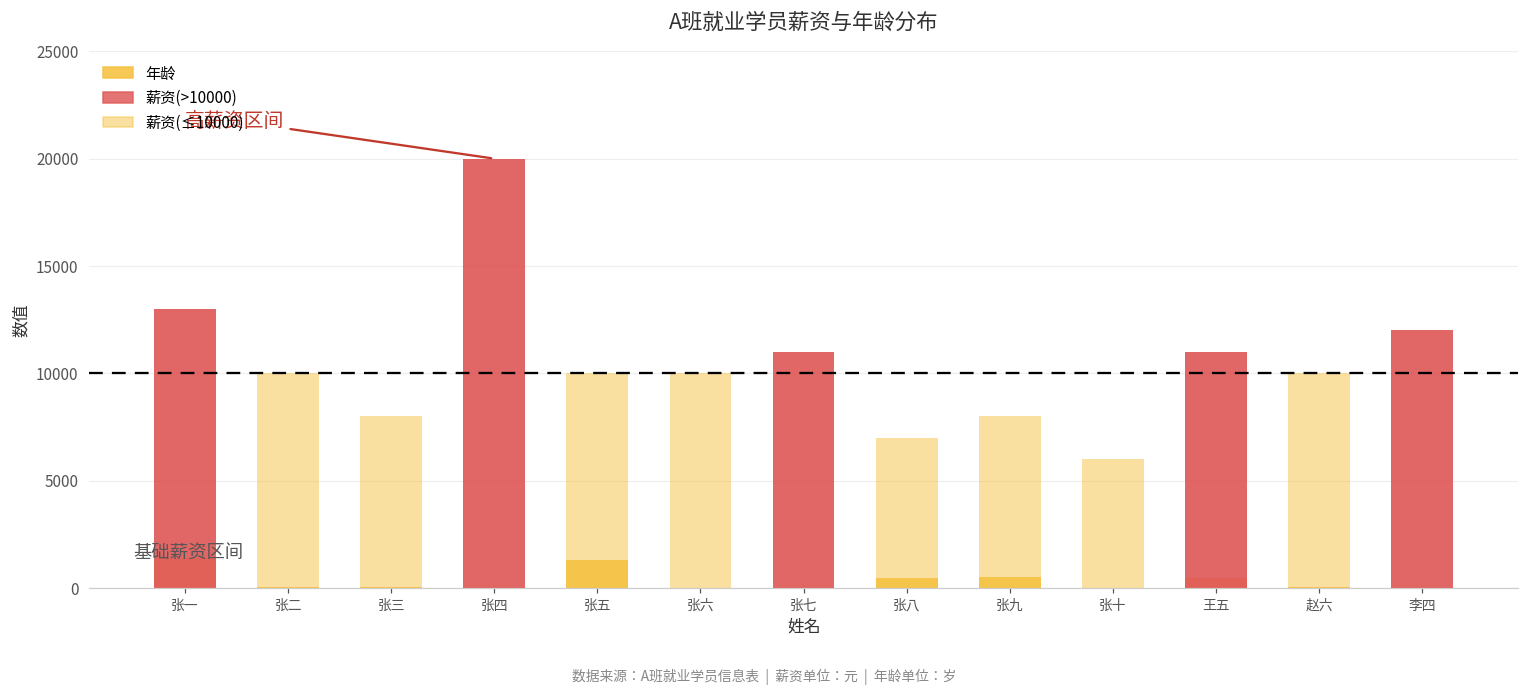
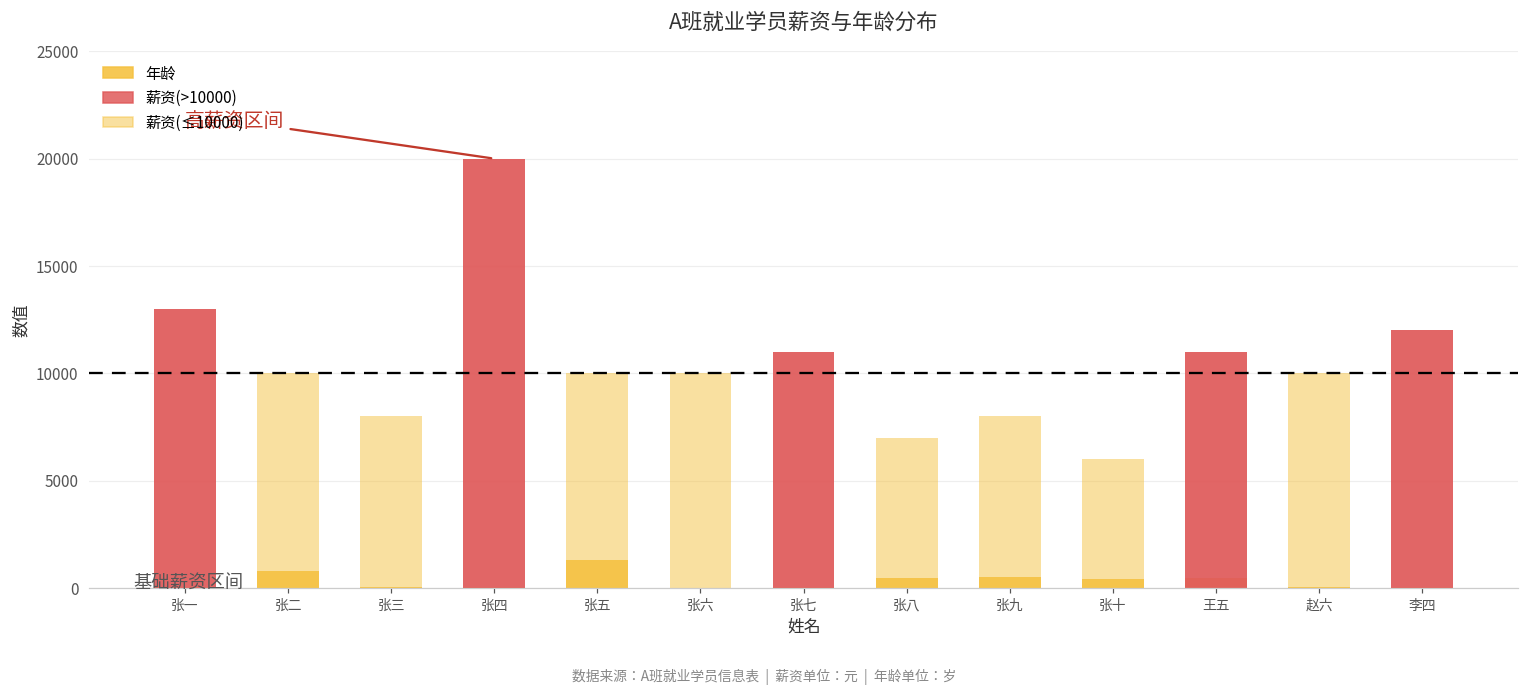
  {
    "年龄": {
-     "张一": 1400,
-     "张二": 0,
-     "张十": 0
+     "张一": 0,
+     "张二": 800,
+     "张十": 400
    }
  }
